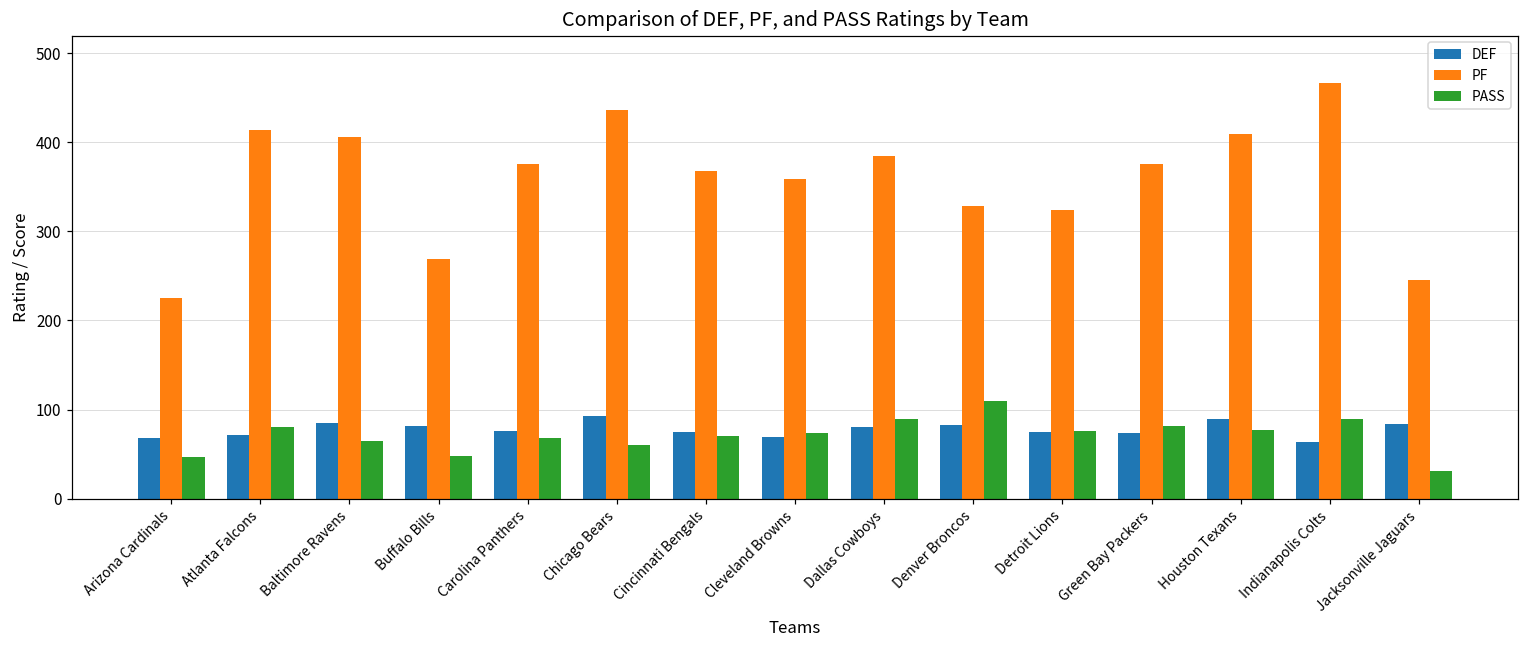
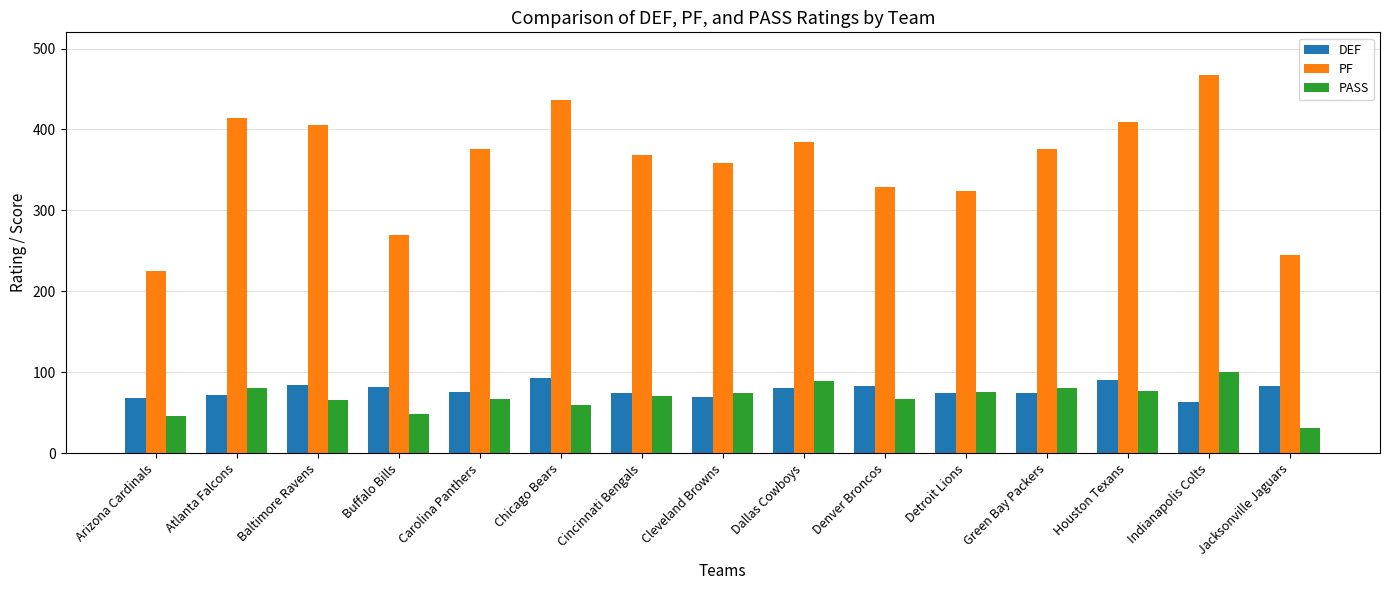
  {
    "DEF": {
      "Arizona Cardinals": 70,
      "Atlanta Falcons": 70,
      "Baltimore Ravens": 80,
      "Buffalo Bills": 80,
      "Carolina Panthers": 80,
      "Chicago Bears": 90,
      "Cincinnati Bengals": 70,
      "Cleveland Browns": 70,
      "Dallas Cowboys": 80,
      "Denver Broncos": 80,
      "Detroit Lions": 70,
      "Green Bay Packers": 70,
      "Houston Texans": 90,
      "Indianapolis Colts": 60,
      "Jacksonville Jaguars": 80
    },
    "PF": {
      "Arizona Cardinals": 230,
      "Atlanta Falcons": 410,
      "Baltimore Ravens": 410,
      "Buffalo Bills": 270,
      "Carolina Panthers": 380,
      "Chicago Bears": 440,
      "Cincinnati Bengals": 370,
      "Cleveland Browns": 360,
      "Dallas Cowboys": 390,
      "Denver Broncos": 330,
      "Detroit Lions": 320,
      "Green Bay Packers": 380,
      "Houston Texans": 410,
      "Indianapolis Colts": 470,
      "Jacksonville Jaguars": 250
    },
    "PASS": {
      "Arizona Cardinals": 50,
      "Atlanta Falcons": 80,
      "Baltimore Ravens": 70,
      "Buffalo Bills": 50,
      "Carolina Panthers": 70,
      "Chicago Bears": 60,
      "Cincinnati Bengals": 70,
      "Cleveland Browns": 70,
      "Dallas Cowboys": 90,
-     "Denver Broncos": 110,
+     "Denver Broncos": 70,
      "Detroit Lions": 80,
      "Green Bay Packers": 80,
      "Houston Texans": 80,
-     "Indianapolis Colts": 90,
+     "Indianapolis Colts": 100,
      "Jacksonville Jaguars": 30
    }
  }
